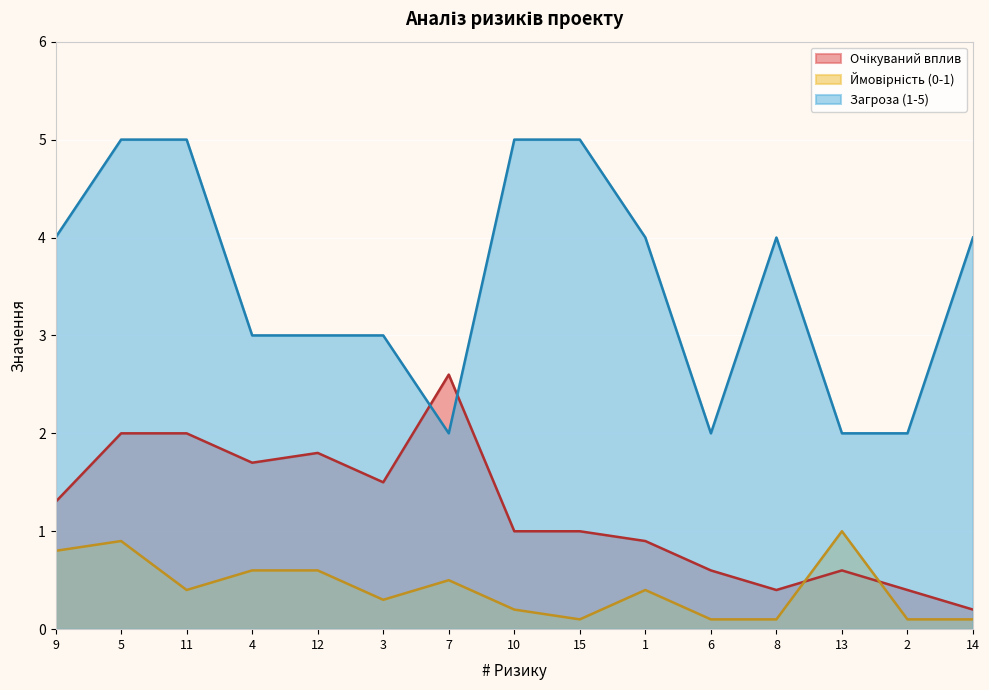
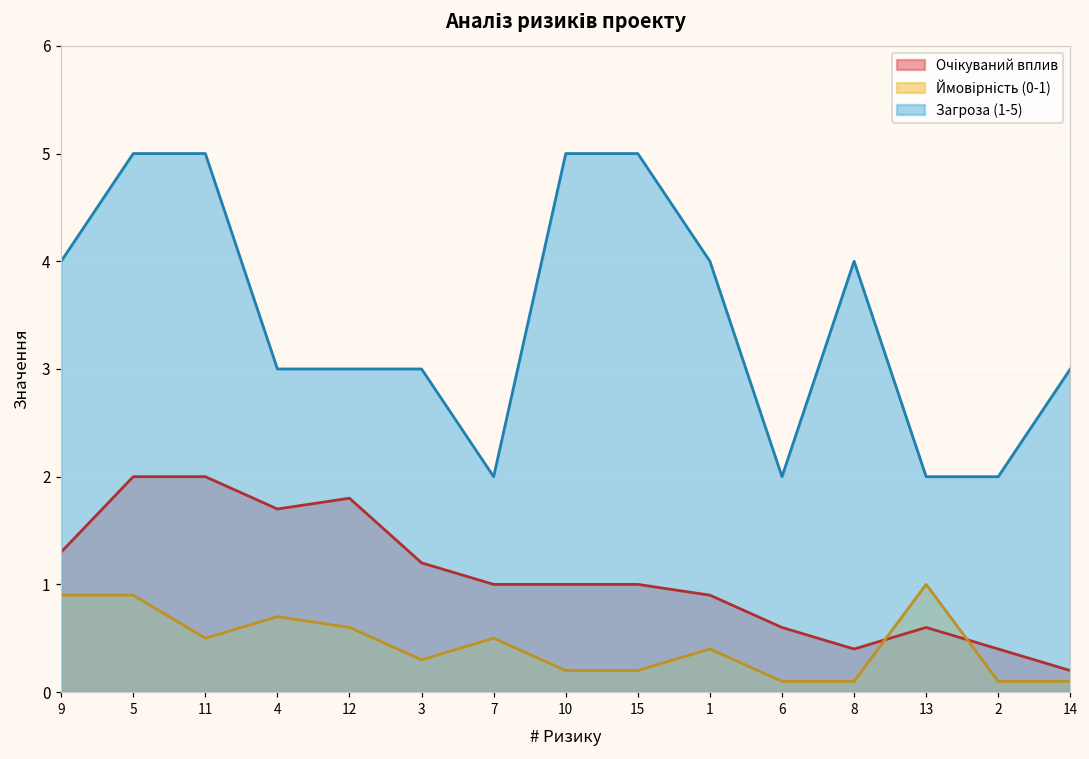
  {
    "Очікуваний вплив": {
      "9": 1.3,
      "5": 2.0,
      "11": 2.0,
      "4": 1.7,
      "12": 1.8,
-     "3": 1.5,
-     "7": 2.6,
+     "3": 1.2,
+     "7": 1.0,
      "10": 1.0,
      "15": 1.0,
      "1": 0.9,
      "6": 0.6,
      "8": 0.4,
      "13": 0.6,
      "2": 0.4,
      "14": 0.2
    },
    "Ймовірність (0-1)": {
-     "9": 0.8,
+     "9": 0.9,
      "5": 0.9,
-     "11": 0.4,
-     "4": 0.6,
+     "11": 0.5,
+     "4": 0.7,
      "12": 0.6,
      "3": 0.3,
      "7": 0.5,
      "10": 0.2,
-     "15": 0.1,
+     "15": 0.2,
      "1": 0.4,
      "6": 0.1,
      "8": 0.1,
      "13": 1.0,
      "2": 0.1,
      "14": 0.1
    },
    "Загроза (1-5)": {
      "9": 4,
      "5": 5,
      "11": 5,
      "4": 3,
      "12": 3,
      "3": 3,
      "7": 2,
      "10": 5,
      "15": 5,
      "1": 4,
      "6": 2,
      "8": 4,
      "13": 2,
      "2": 2,
-     "14": 4
+     "14": 3
    }
  }
